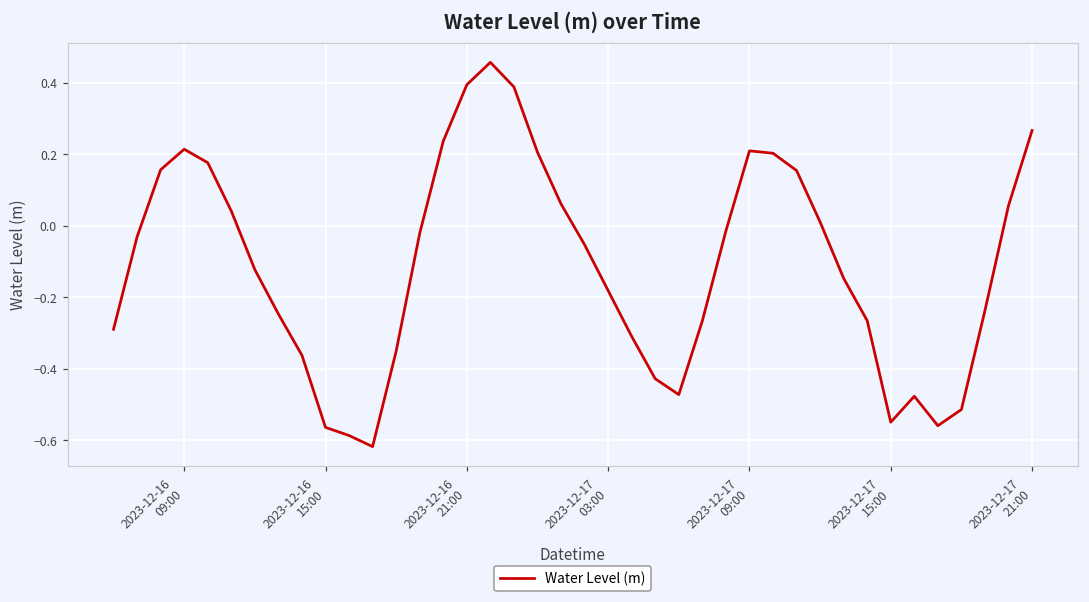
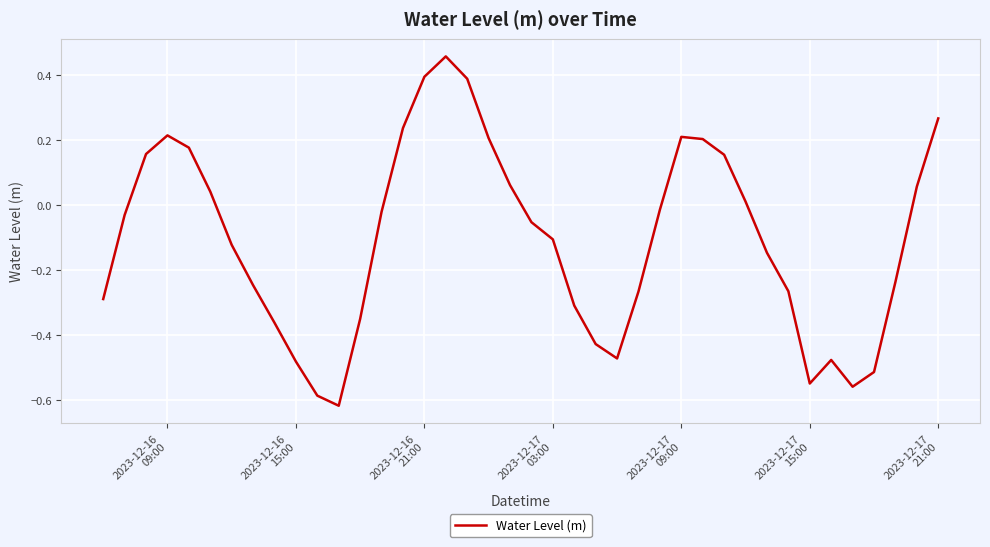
  {
    "2023-12-16 09:00": 0.21,
-   "2023-12-16 15:00": -0.56,
+   "2023-12-16 15:00": -0.48,
    "2023-12-16 21:00": 0.39,
-   "2023-12-17 03:00": -0.18,
+   "2023-12-17 03:00": -0.11,
    "2023-12-17 09:00": 0.21,
    "2023-12-17 15:00": -0.55,
    "2023-12-17 21:00": 0.27
  }
